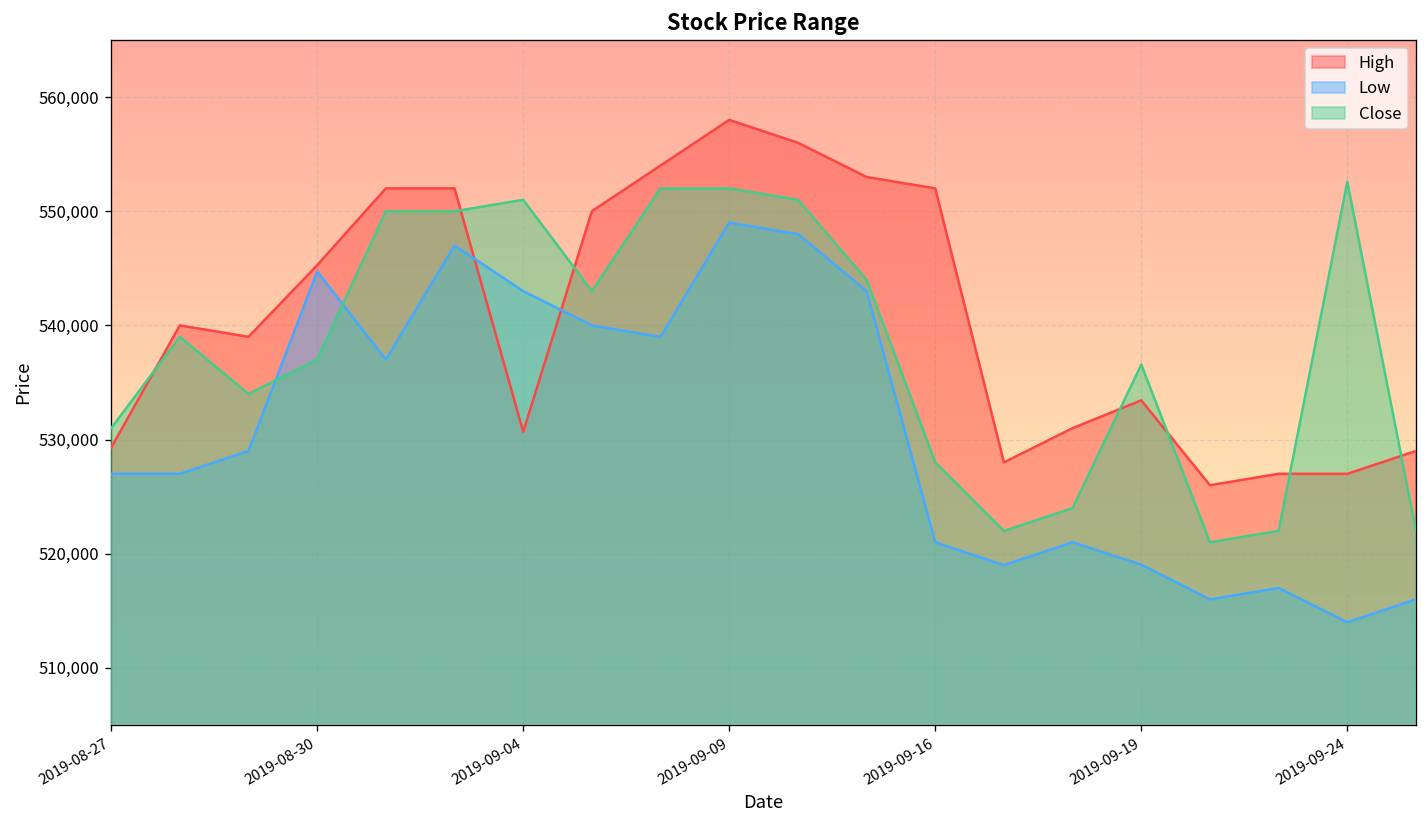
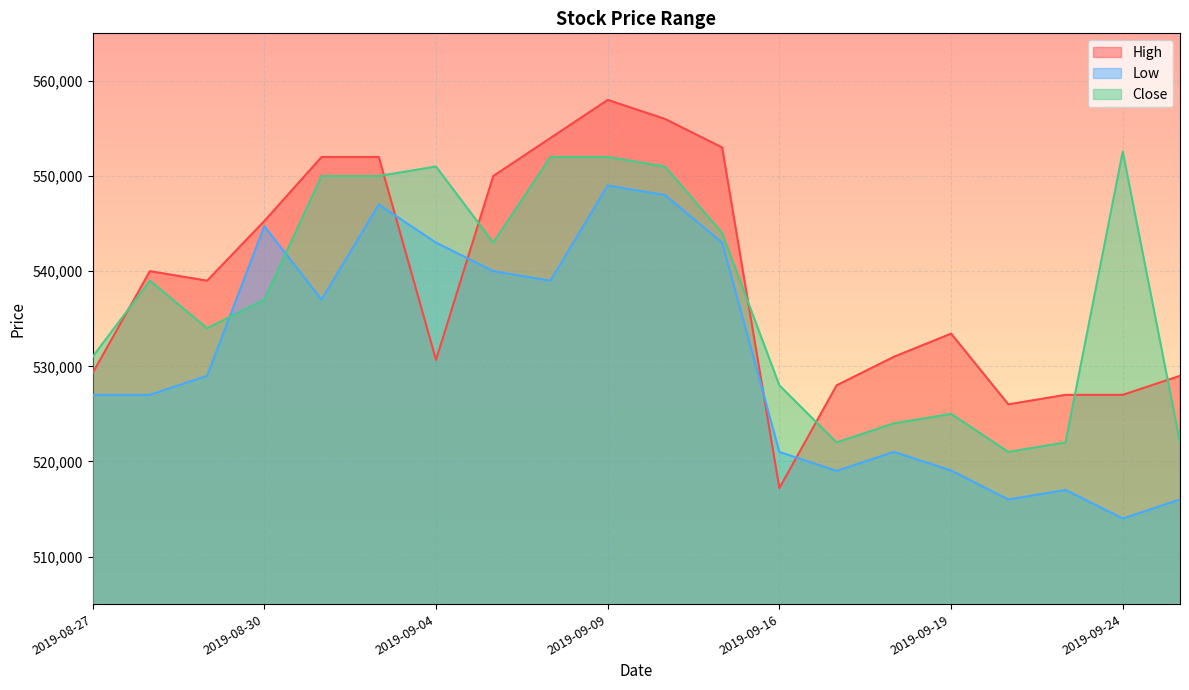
  {
    "High": {
      "2019-08-27": "529,000",
      "2019-08-30": "545,000",
      "2019-09-04": "531,000",
      "2019-09-09": "558,000",
-     "2019-09-16": "552,000",
+     "2019-09-16": "517,000",
      "2019-09-19": "533,000",
      "2019-09-24": "527,000"
    },
    "Low": {
      "2019-08-27": "527,000",
      "2019-08-30": "545,000",
      "2019-09-04": "543,000",
      "2019-09-09": "549,000",
      "2019-09-16": "521,000",
      "2019-09-19": "519,000",
      "2019-09-24": "514,000"
    },
    "Close": {
      "2019-08-27": "531,000",
      "2019-08-30": "537,000",
      "2019-09-04": "551,000",
      "2019-09-09": "552,000",
      "2019-09-16": "528,000",
-     "2019-09-19": "537,000",
+     "2019-09-19": "525,000",
      "2019-09-24": "553,000"
    }
  }
